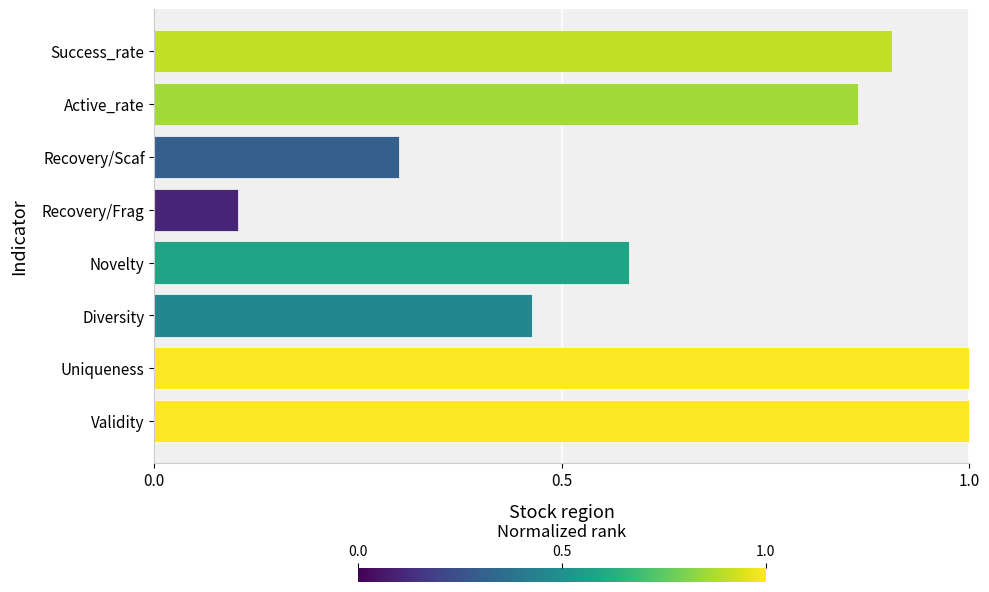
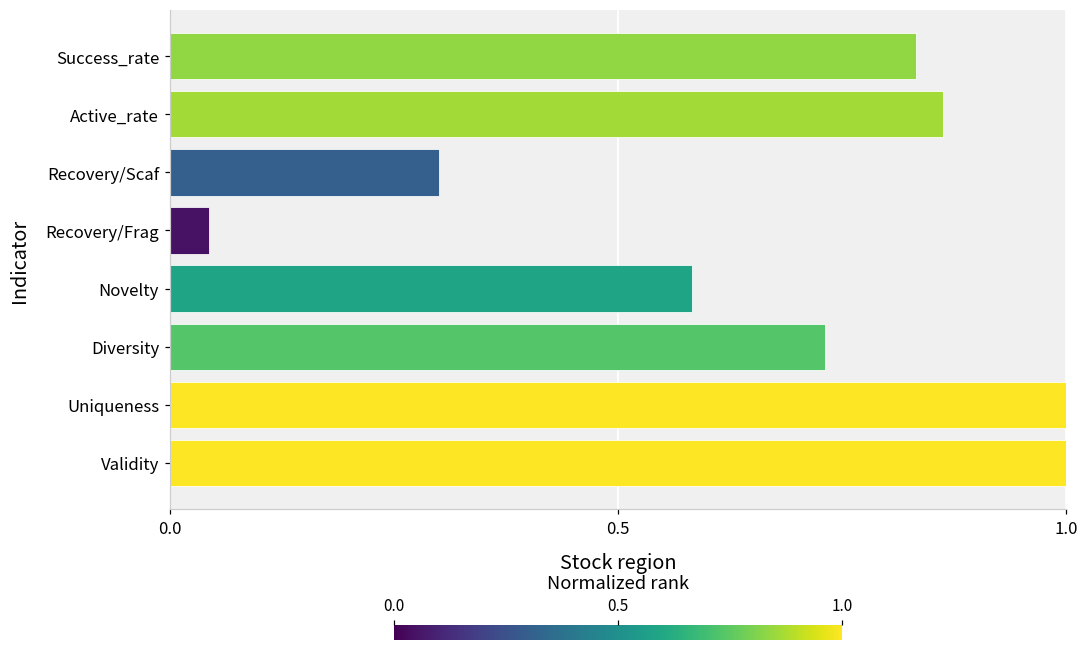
  {
-   "Success_rate": 0.91,
+   "Success_rate": 0.83,
    "Active_rate": 0.86,
    "Recovery/Scaf": 0.30,
-   "Recovery/Frag": 0.10,
+   "Recovery/Frag": 0.04,
    "Novelty": 0.58,
-   "Diversity": 0.46,
+   "Diversity": 0.73,
    "Uniqueness": 1.00,
    "Validity": 1.00
  }
